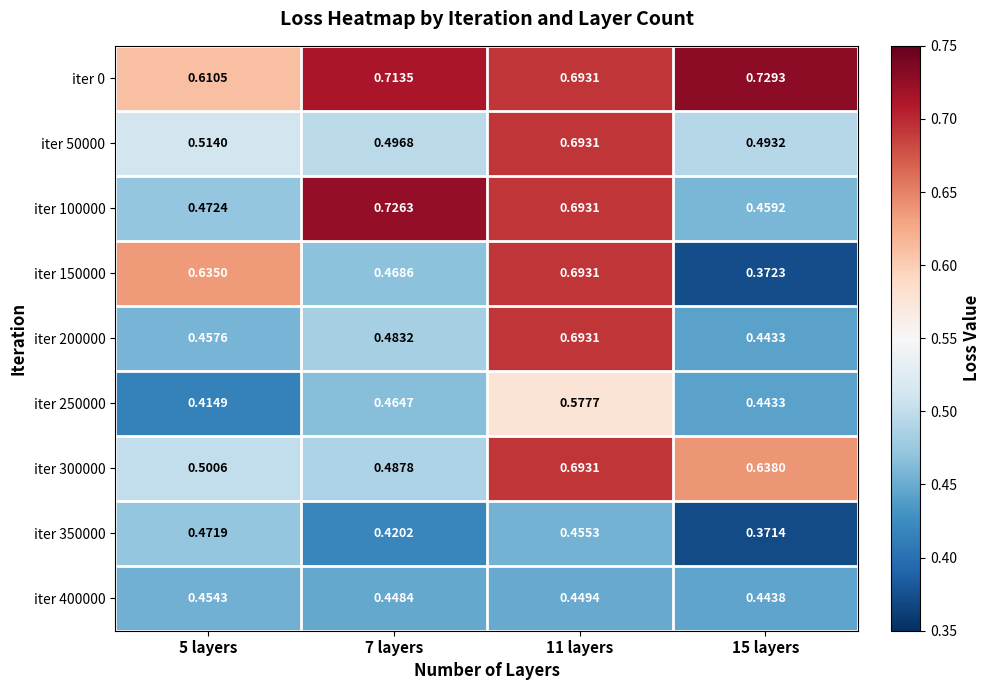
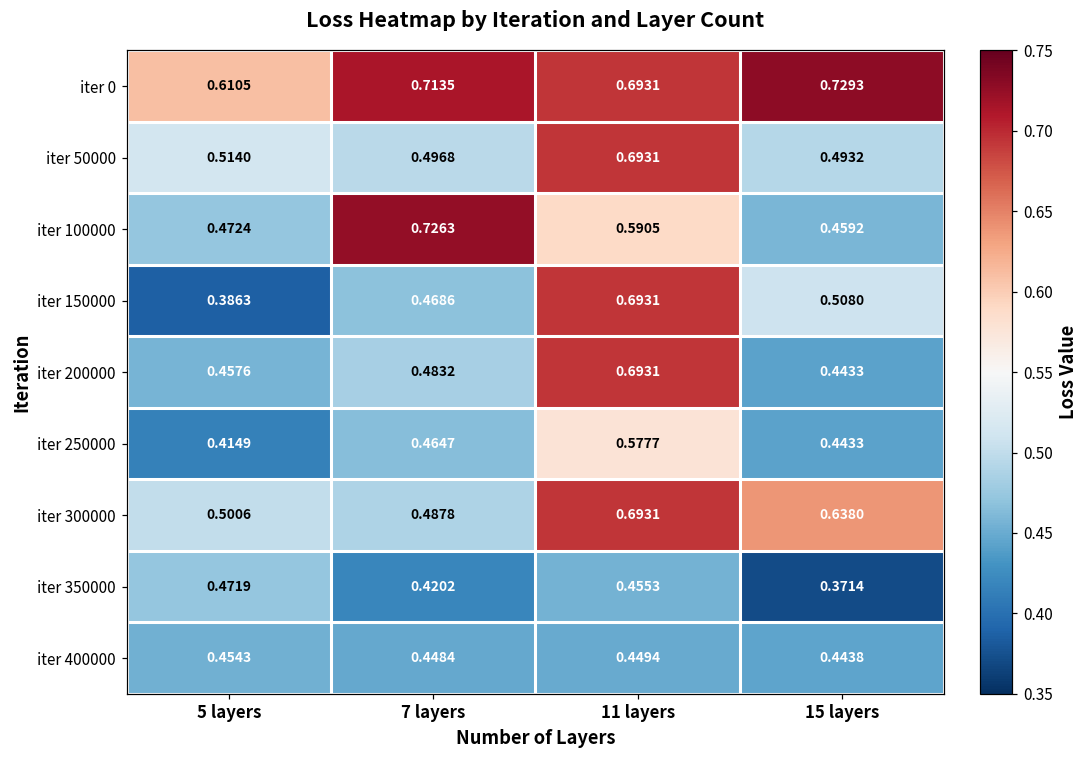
  {
    "iter 0": {
      "5 layers": 0.6105,
      "7 layers": 0.7135,
      "11 layers": 0.6931,
      "15 layers": 0.7293
    },
    "iter 50000": {
      "5 layers": 0.5140,
      "7 layers": 0.4968,
      "11 layers": 0.6931,
      "15 layers": 0.4932
    },
    "iter 100000": {
      "5 layers": 0.4724,
      "7 layers": 0.7263,
-     "11 layers": 0.6931,
+     "11 layers": 0.5905,
      "15 layers": 0.4592
    },
    "iter 150000": {
-     "5 layers": 0.6350,
+     "5 layers": 0.3863,
      "7 layers": 0.4686,
      "11 layers": 0.6931,
-     "15 layers": 0.3723
+     "15 layers": 0.5080
    },
    "iter 200000": {
      "5 layers": 0.4576,
      "7 layers": 0.4832,
      "11 layers": 0.6931,
      "15 layers": 0.4433
    },
    "iter 250000": {
      "5 layers": 0.4149,
      "7 layers": 0.4647,
      "11 layers": 0.5777,
      "15 layers": 0.4433
    },
    "iter 300000": {
      "5 layers": 0.5006,
      "7 layers": 0.4878,
      "11 layers": 0.6931,
      "15 layers": 0.6380
    },
    "iter 350000": {
      "5 layers": 0.4719,
      "7 layers": 0.4202,
      "11 layers": 0.4553,
      "15 layers": 0.3714
    },
    "iter 400000": {
      "5 layers": 0.4543,
      "7 layers": 0.4484,
      "11 layers": 0.4494,
      "15 layers": 0.4438
    }
  }
